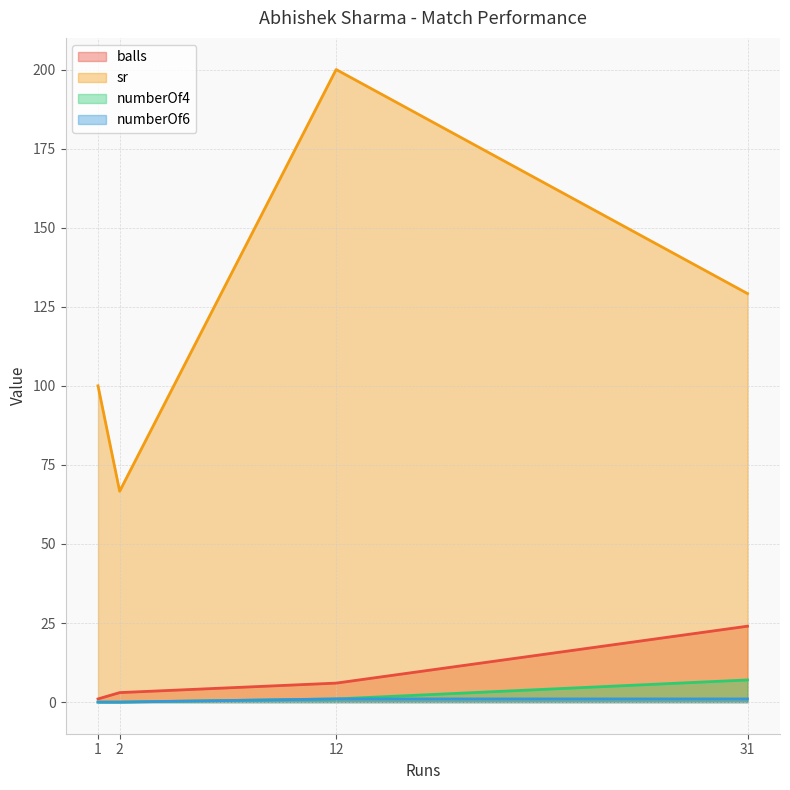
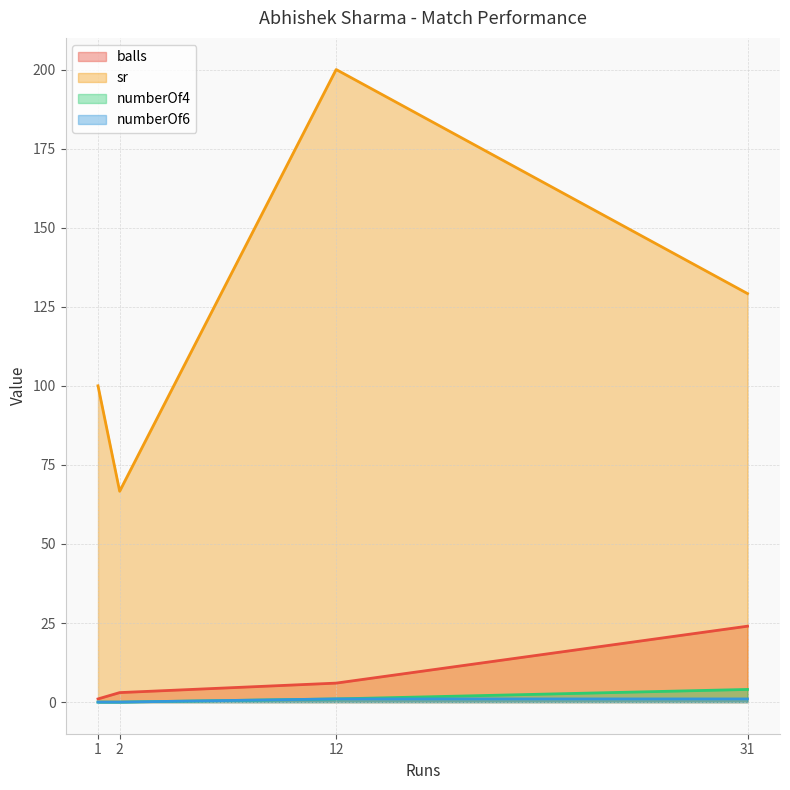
  {
    "numberOf4": {
-     "31": 7
+     "31": 4
    },
    "numberOf6": {
      "31": 1
    }
  }
